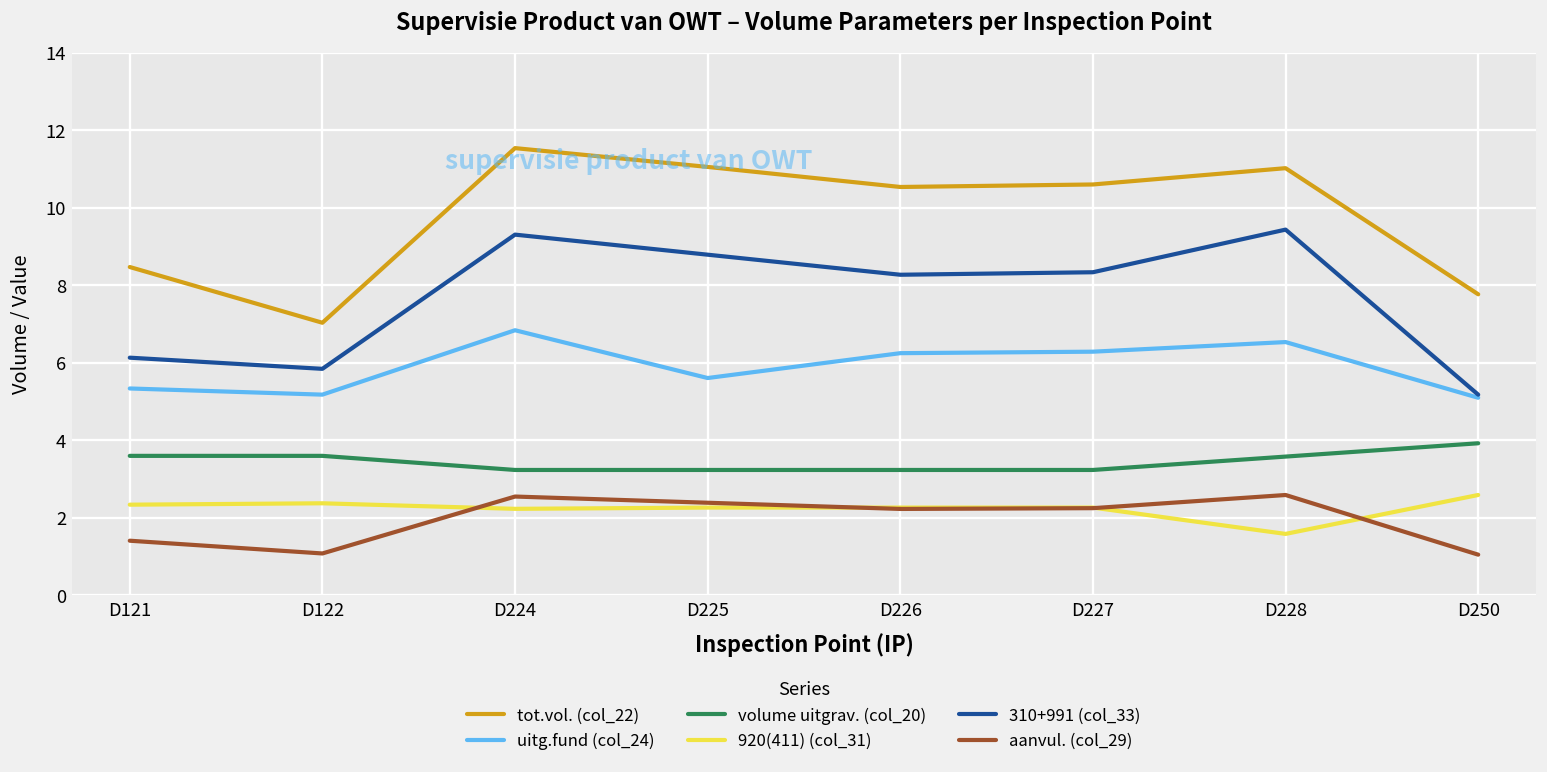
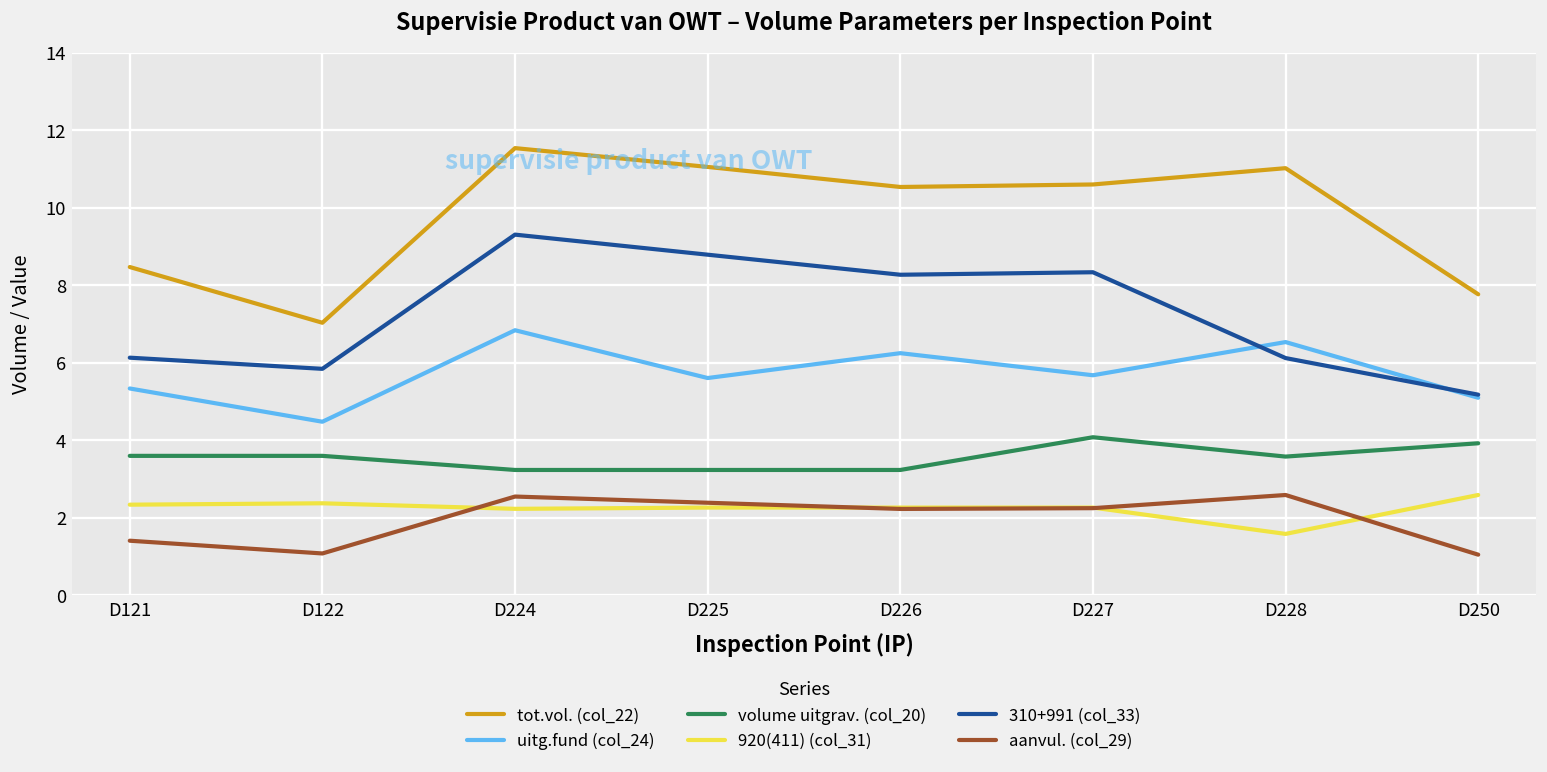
  {
    "tot.vol. (col_22)": {
      "D121": 8.5,
      "D122": 7.0,
      "D224": 11.5,
      "D225": 11.1,
      "D226": 10.5,
      "D227": 10.6,
      "D228": 11.0,
      "D250": 7.8
    },
    "uitg.fund (col_24)": {
      "D121": 5.3,
-     "D122": 5.2,
+     "D122": 4.5,
      "D224": 6.8,
      "D225": 5.6,
      "D226": 6.3,
-     "D227": 6.3,
+     "D227": 5.7,
      "D228": 6.5
    },
    "volume uitgrav. (col_20)": {
      "D121": 3.6,
      "D122": 3.6,
      "D224": 3.2,
      "D225": 3.2,
      "D226": 3.2,
-     "D227": 3.2,
+     "D227": 4.1,
      "D228": 3.6,
      "D250": 3.9
    },
    "920(411) (col_31)": {
      "D121": 2.3,
      "D122": 2.4,
      "D224": 2.2,
      "D225": 2.3,
      "D228": 1.6,
      "D250": 2.6
    },
    "310+991 (col_33)": {
      "D121": 6.1,
      "D122": 5.8,
      "D224": 9.3,
      "D225": 8.8,
      "D226": 8.3,
      "D227": 8.3,
-     "D228": 9.4
+     "D228": 6.1
    },
    "aanvul. (col_29)": {
      "D121": 1.4,
      "D122": 1.1,
      "D224": 2.5,
      "D225": 2.4,
      "D228": 2.6,
      "D250": 1.0
    }
  }
